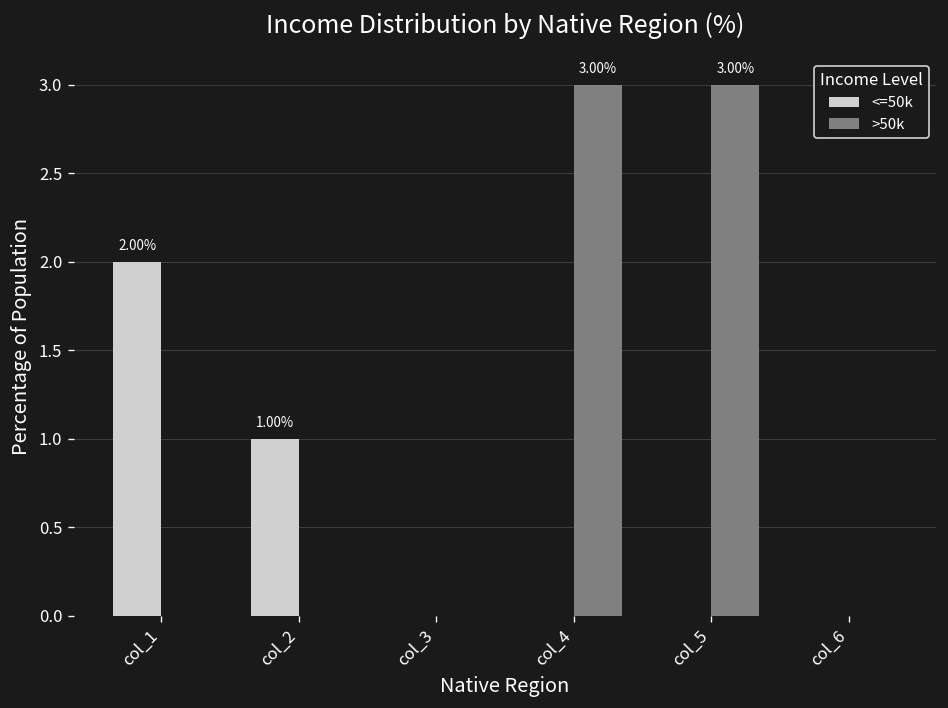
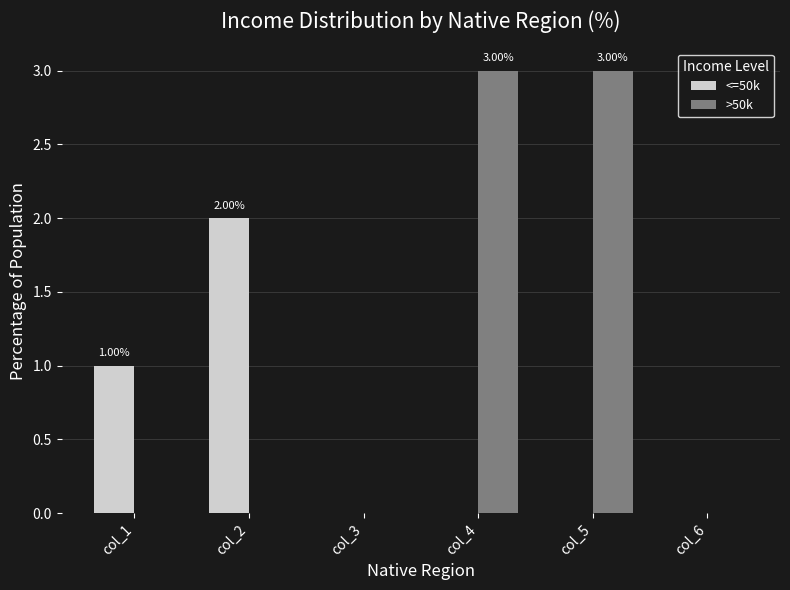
  {
    "<=50k": {
-     "col_1": "2.00%",
-     "col_2": "1.00%"
+     "col_1": "1.00%",
+     "col_2": "2.00%"
    },
    ">50k": {
      "col_4": "3.00%",
      "col_5": "3.00%"
    }
  }
